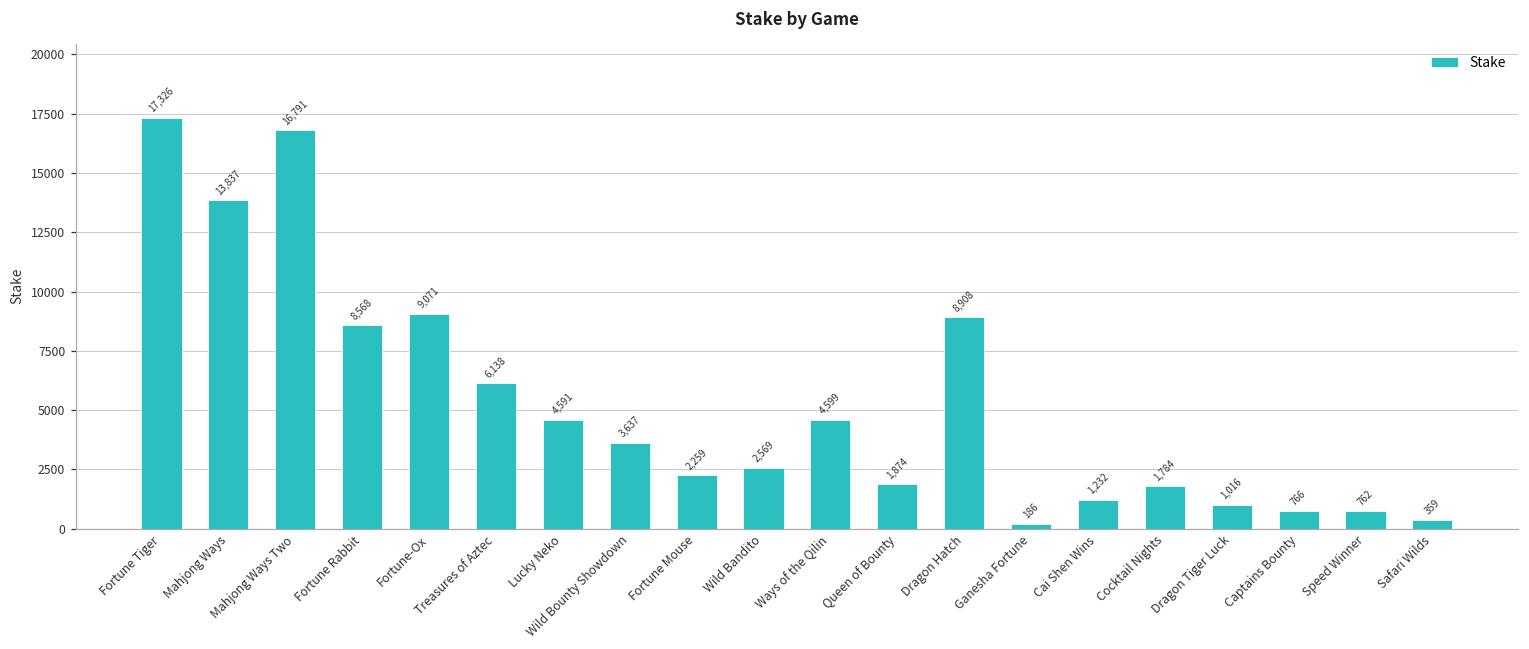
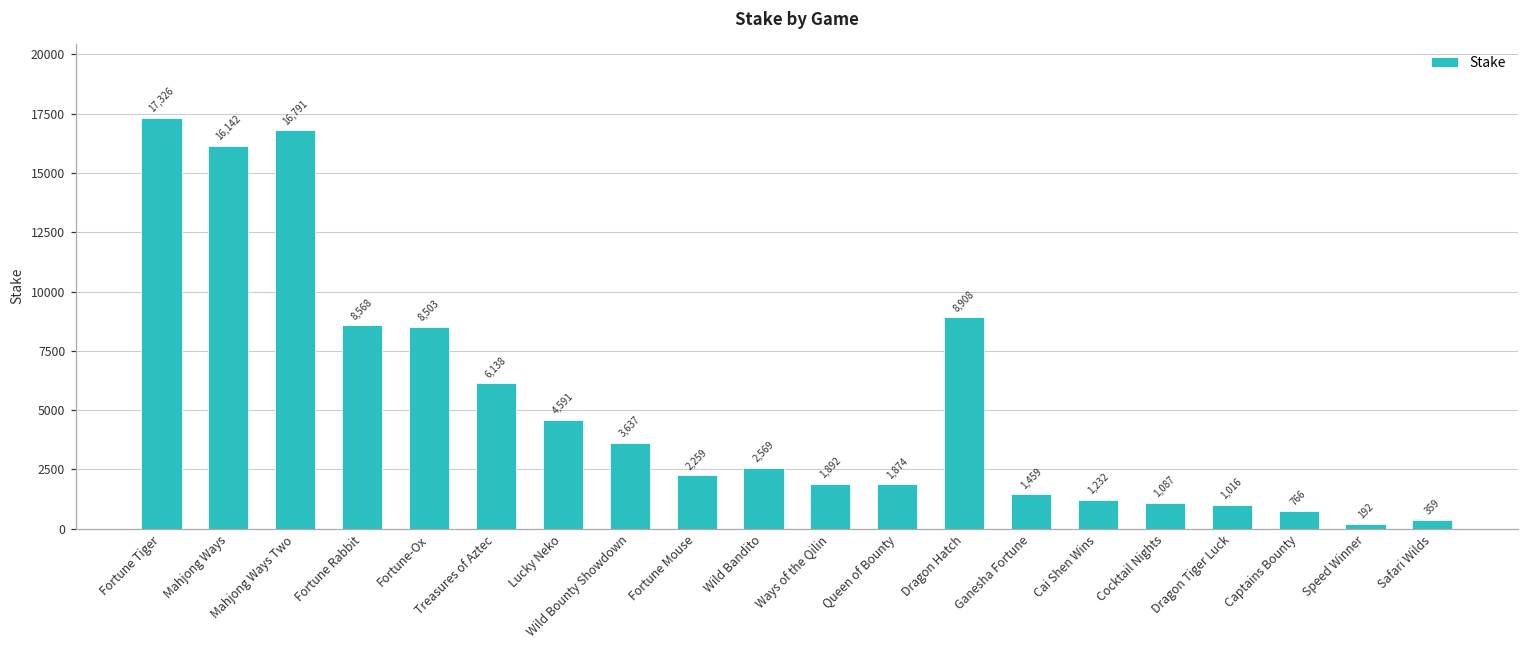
  {
    "Fortune Tiger": "17,326",
-   "Mahjong Ways": "13,837",
+   "Mahjong Ways": "16,142",
    "Mahjong Ways Two": "16,791",
    "Fortune Rabbit": "8,568",
-   "Fortune-Ox": "9,071",
+   "Fortune-Ox": "8,503",
    "Treasures of Aztec": "6,138",
    "Lucky Neko": "4,591",
    "Wild Bounty Showdown": "3,637",
    "Fortune Mouse": "2,259",
    "Wild Bandito": "2,569",
-   "Ways of the Qilin": "4,599",
+   "Ways of the Qilin": "1,892",
    "Queen of Bounty": "1,874",
    "Dragon Hatch": "8,908",
-   "Ganesha Fortune": "186",
+   "Ganesha Fortune": "1,459",
    "Cai Shen Wins": "1,232",
-   "Cocktail Nights": "1,784",
+   "Cocktail Nights": "1,087",
    "Dragon Tiger Luck": "1,016",
    "Captains Bounty": "766",
-   "Speed Winner": "762",
+   "Speed Winner": "192",
    "Safari Wilds": "359"
  }
